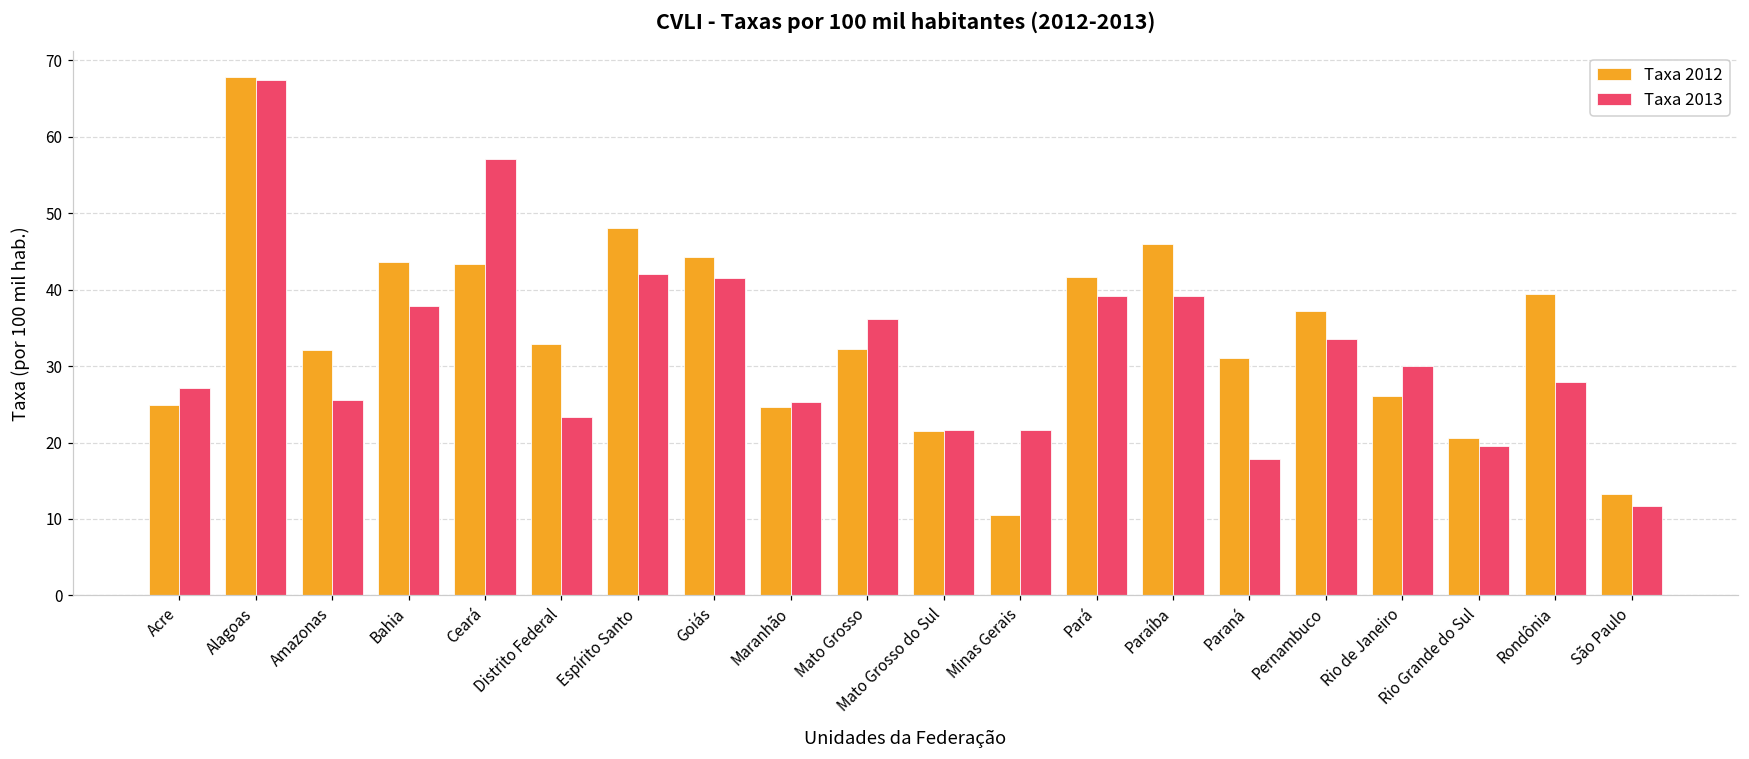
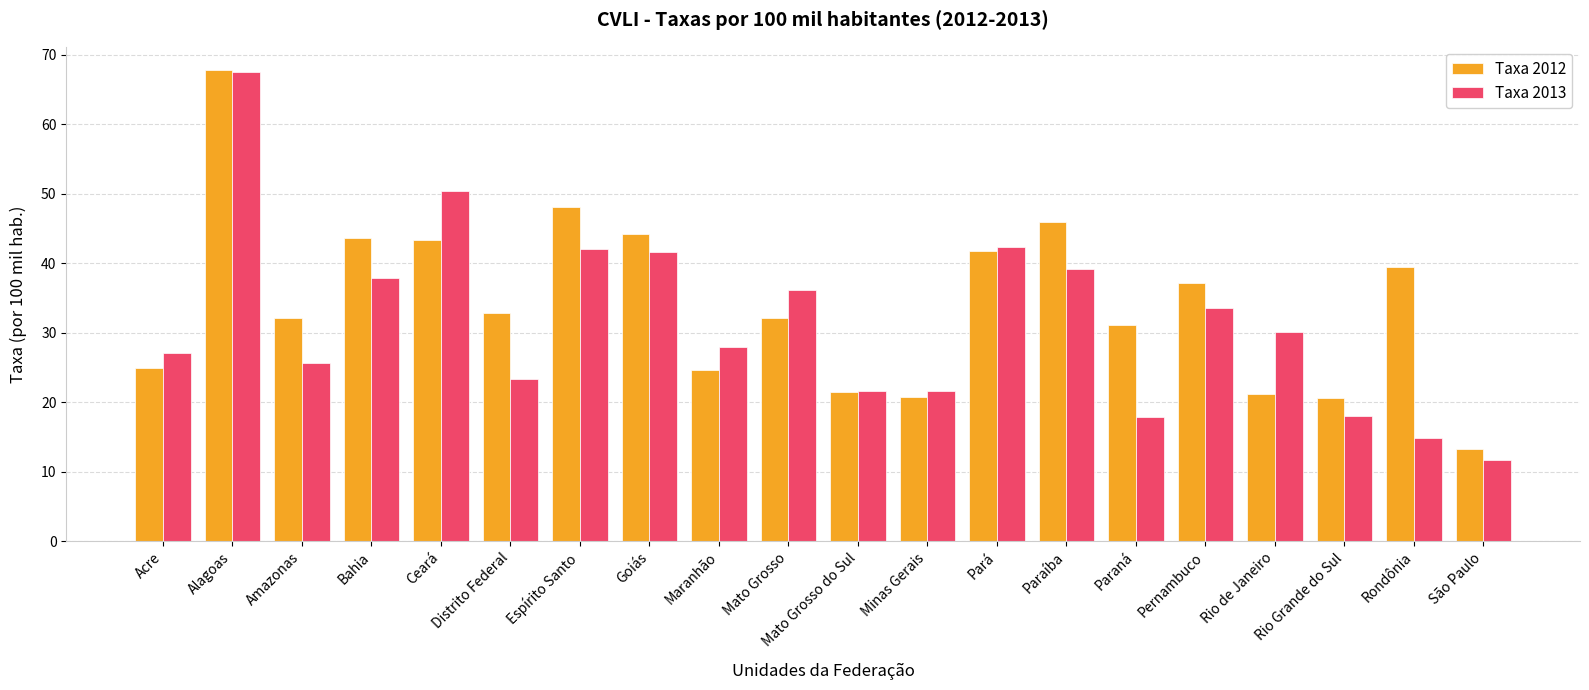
  {
    "Taxa 2012": {
      "Acre": 25,
      "Alagoas": 68,
      "Amazonas": 32,
      "Bahia": 44,
      "Ceará": 43,
      "Distrito Federal": 33,
      "Espírito Santo": 48,
      "Goiás": 44,
      "Maranhão": 25,
      "Mato Grosso": 32,
      "Mato Grosso do Sul": 21,
-     "Minas Gerais": 11,
+     "Minas Gerais": 21,
      "Pará": 42,
      "Paraíba": 46,
      "Paraná": 31,
      "Pernambuco": 37,
-     "Rio de Janeiro": 26,
+     "Rio de Janeiro": 21,
      "Rio Grande do Sul": 21,
      "Rondônia": 39,
      "São Paulo": 13
    },
    "Taxa 2013": {
      "Acre": 27,
      "Alagoas": 67,
      "Amazonas": 26,
      "Bahia": 38,
-     "Ceará": 57,
+     "Ceará": 50,
      "Distrito Federal": 23,
      "Espírito Santo": 42,
      "Goiás": 42,
-     "Maranhão": 25,
+     "Maranhão": 28,
      "Mato Grosso": 36,
      "Mato Grosso do Sul": 22,
      "Minas Gerais": 22,
-     "Pará": 39,
+     "Pará": 42,
      "Paraíba": 39,
      "Paraná": 18,
      "Pernambuco": 34,
      "Rio de Janeiro": 30,
-     "Rio Grande do Sul": 20,
-     "Rondônia": 28,
+     "Rio Grande do Sul": 18,
+     "Rondônia": 15,
      "São Paulo": 12
    }
  }
